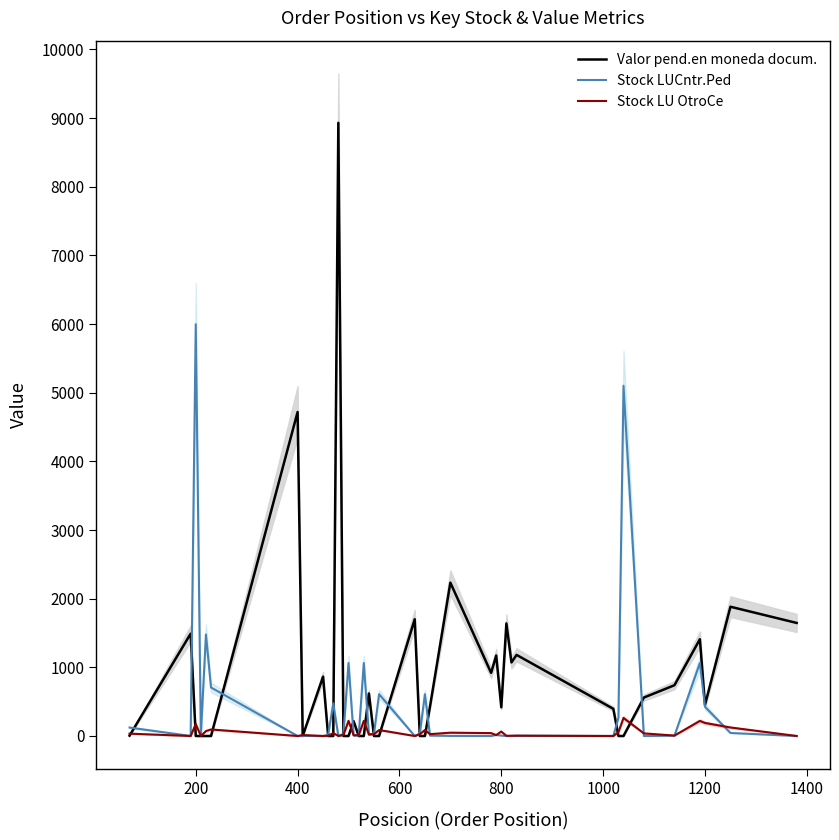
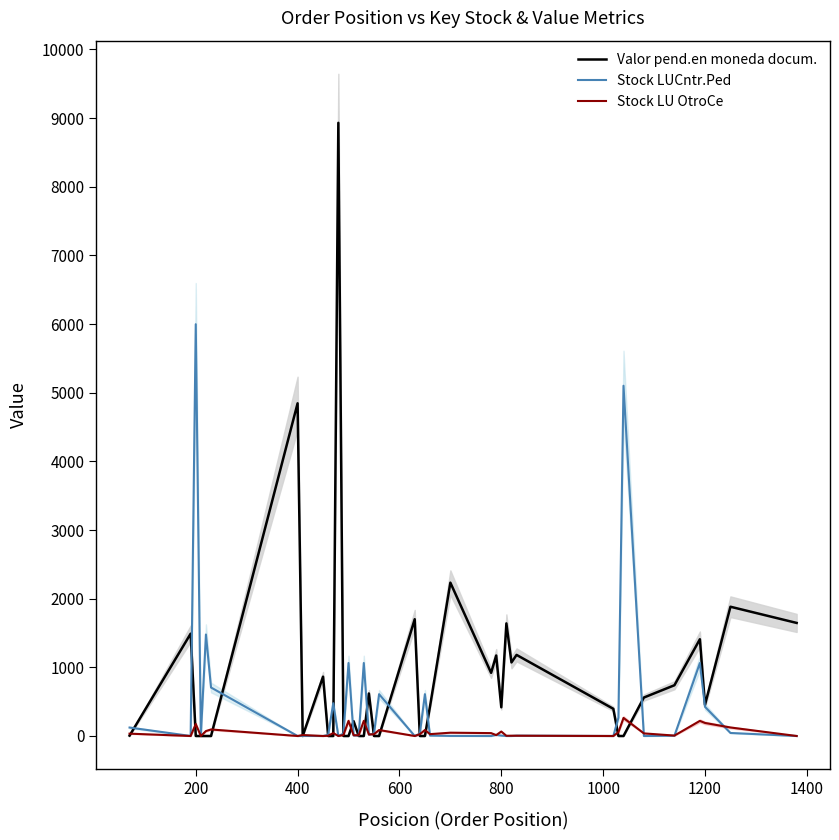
  {
    "Valor pend.en moneda docum.": {
-     "400": 4700
+     "400": 4800
    },
    "Stock LUCntr.Ped": {
      "200": 6000
    }
  }
